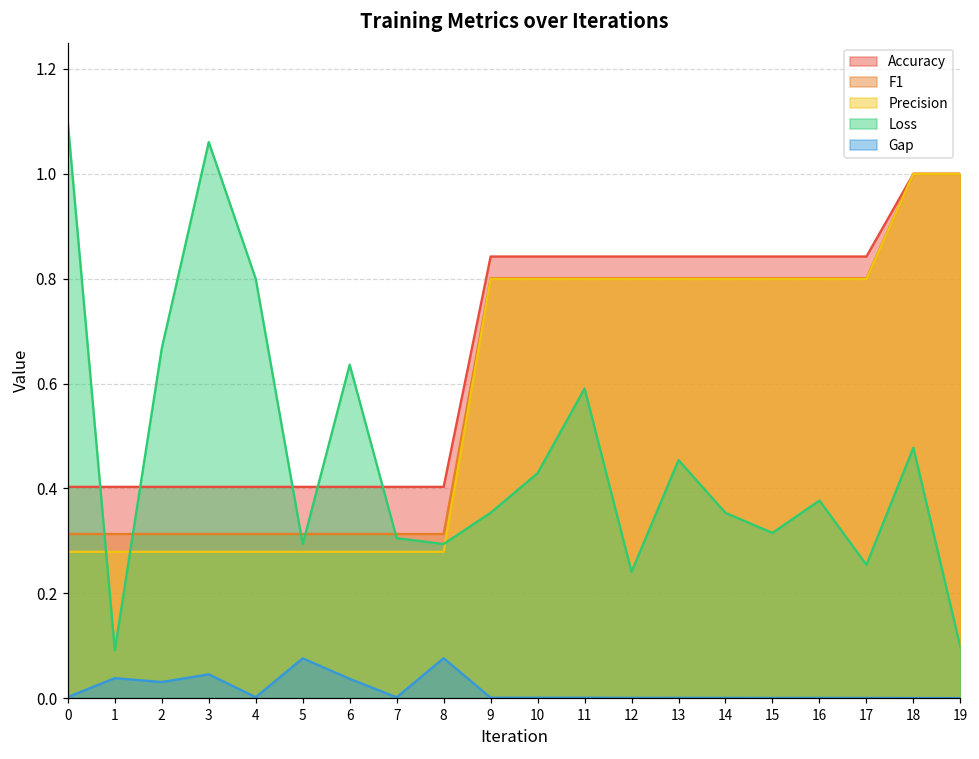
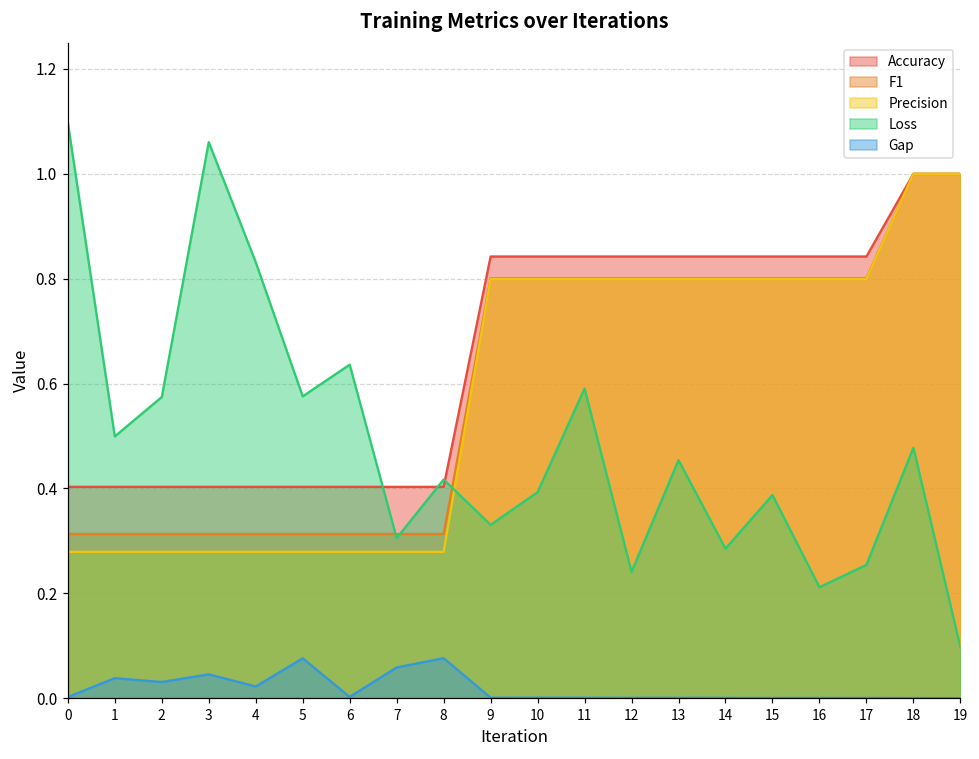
  {
    "Loss": {
      "0": 1.10,
-     "1": 0.09,
-     "2": 0.67,
+     "1": 0.50,
+     "2": 0.57,
      "3": 1.06,
-     "4": 0.80,
-     "5": 0.29,
+     "4": 0.83,
+     "5": 0.58,
      "6": 0.64,
      "7": 0.31,
-     "8": 0.29,
-     "9": 0.35,
-     "10": 0.43,
+     "8": 0.42,
+     "9": 0.33,
+     "10": 0.39,
      "11": 0.59,
      "12": 0.24,
      "13": 0.45,
-     "14": 0.35,
-     "15": 0.32,
-     "16": 0.38,
+     "14": 0.29,
+     "15": 0.39,
+     "16": 0.21,
      "17": 0.25,
      "18": 0.48,
      "19": 0.10
    },
    "Gap": {
      "0": 0.00,
      "1": 0.04,
      "2": 0.03,
      "3": 0.05,
-     "4": 0.00,
+     "4": 0.02,
      "5": 0.08,
-     "6": 0.04,
-     "7": 0.00,
+     "6": 0.00,
+     "7": 0.06,
      "8": 0.08,
      "9": 0.00,
      "10": 0.00,
      "11": 0.00,
      "12": 0.00,
      "13": 0.00,
      "14": 0.00,
      "15": 0.00,
      "16": 0.00,
      "17": 0.00,
      "18": 0.00,
      "19": 0.00
    }
  }
